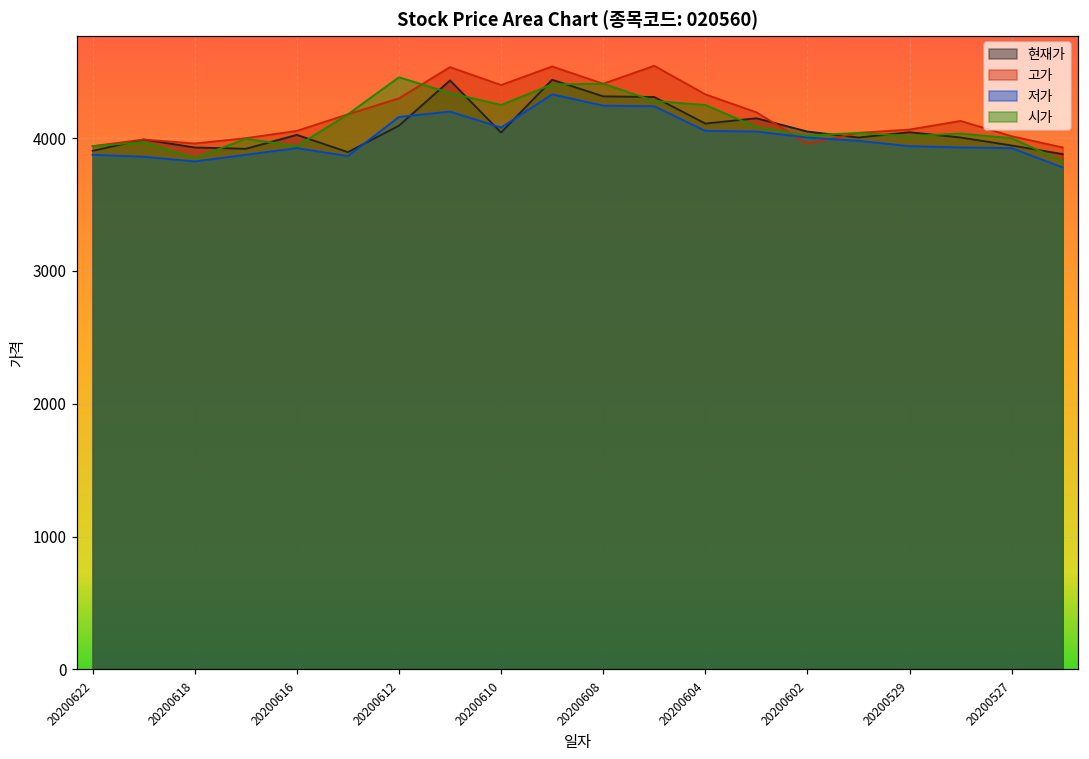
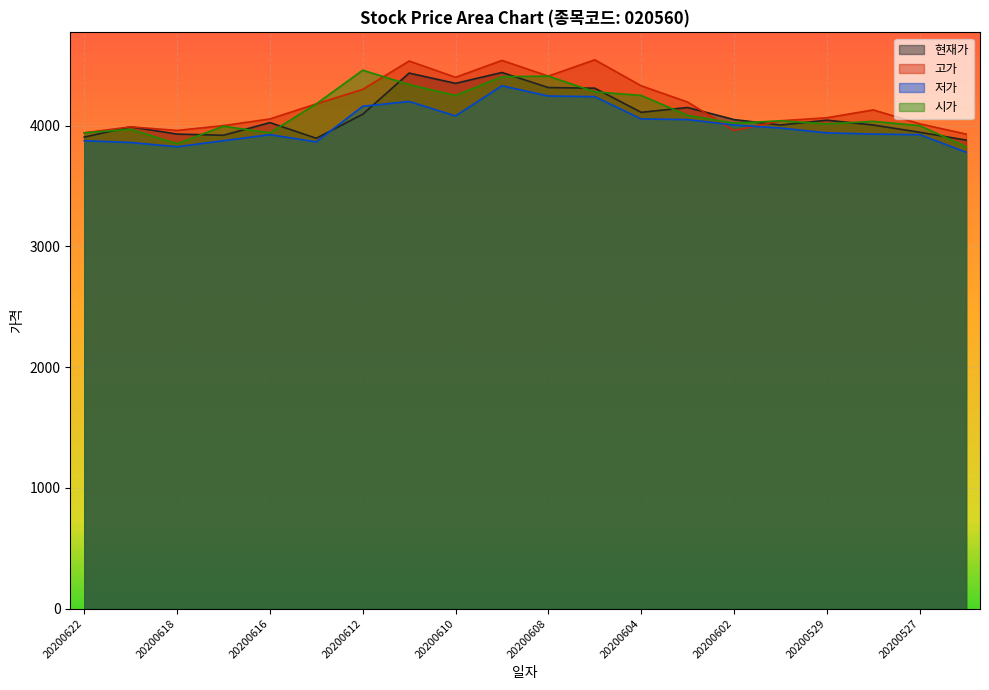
  {
    "현재가": {
      "20200622": 3910,
      "20200618": 3930,
      "20200616": 4030,
      "20200612": 4090,
-     "20200610": 4040,
+     "20200610": 4350,
      "20200608": 4320,
      "20200604": 4110,
      "20200602": 4050
    },
    "고가": {
      "20200618": 3960,
      "20200616": 4060,
      "20200612": 4300,
      "20200610": 4400,
      "20200604": 4330,
      "20200602": 3960
    },
    "저가": {
      "20200622": 3880,
      "20200618": 3830,
      "20200612": 4160,
      "20200610": 4080,
      "20200608": 4250,
      "20200604": 4060,
      "20200529": 3940
    },
    "시가": {
      "20200618": 3850,
      "20200612": 4460,
      "20200610": 4250,
      "20200604": 4250,
      "20200529": 4020
    }
  }
